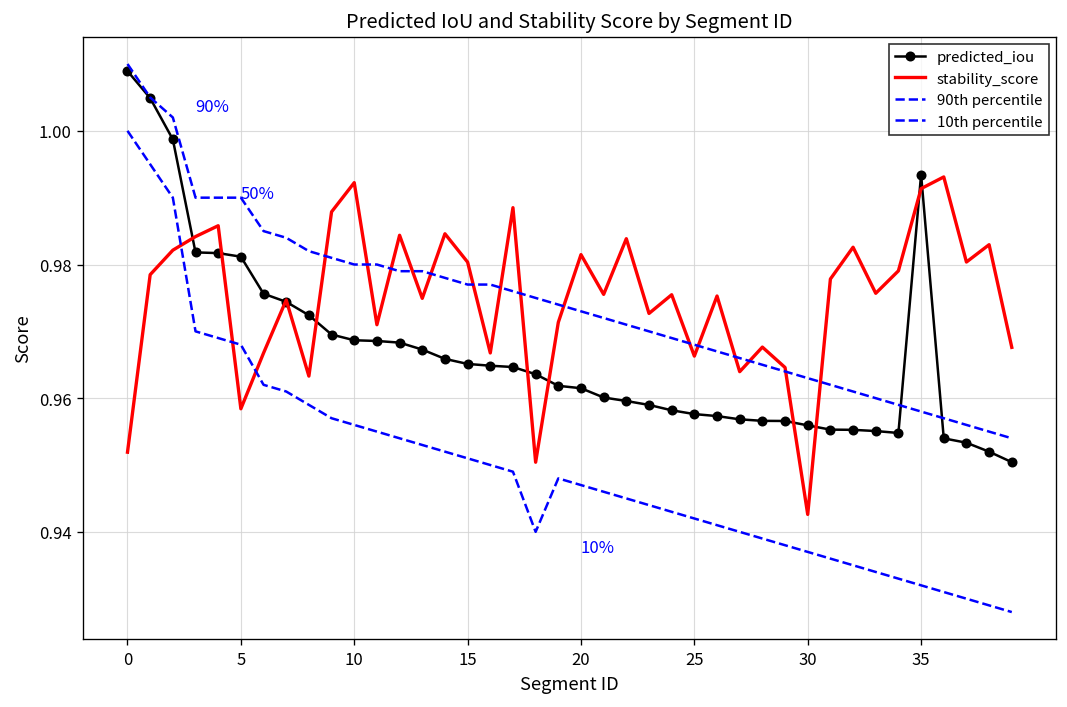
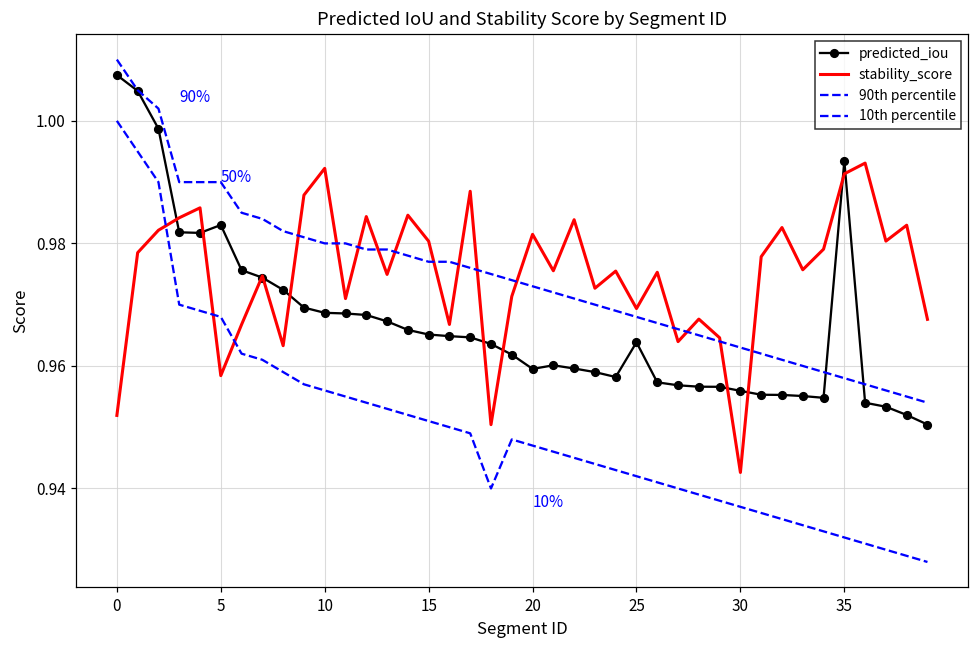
  {
    "predicted_iou": {
-     "0": 1.009,
-     "5": 0.981,
+     "0": 1.007,
+     "5": 0.983,
      "10": 0.969,
      "15": 0.965,
-     "20": 0.961,
-     "25": 0.958,
+     "20": 0.960,
+     "25": 0.964,
      "30": 0.956,
      "35": 0.993
    },
    "stability_score": {
      "0": 0.952,
      "5": 0.958,
      "10": 0.992,
      "15": 0.980,
      "20": 0.981,
-     "25": 0.966,
+     "25": 0.969,
      "30": 0.943,
      "35": 0.991
    }
  }
